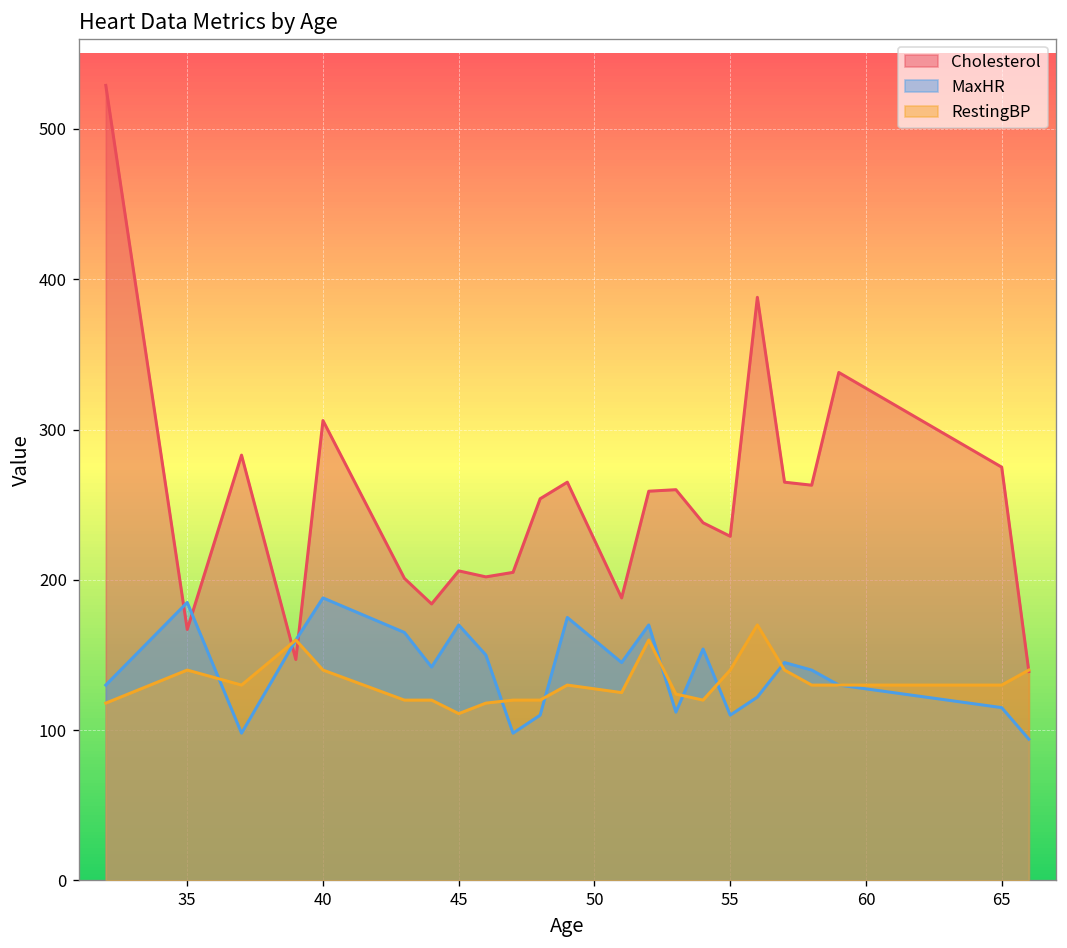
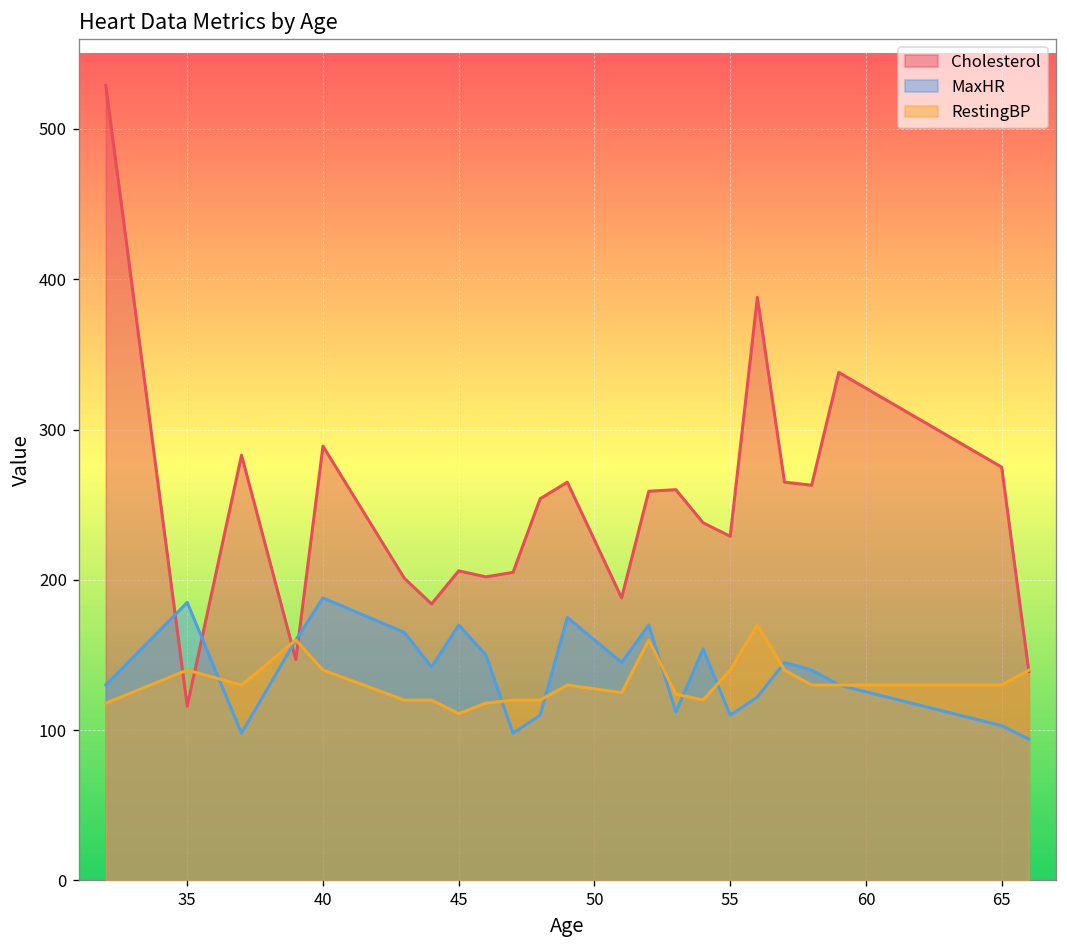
  {
    "Cholesterol": {
-     "35": 167,
-     "40": 306,
+     "35": 116,
+     "40": 289,
      "45": 206,
      "55": 229,
      "65": 275
    },
    "MaxHR": {
      "35": 185,
      "40": 188,
      "45": 170,
      "55": 110,
-     "65": 115
+     "65": 103
    },
    "RestingBP": {
      "35": 140,
      "40": 140,
      "45": 111,
      "55": 140,
      "65": 130
    }
  }
